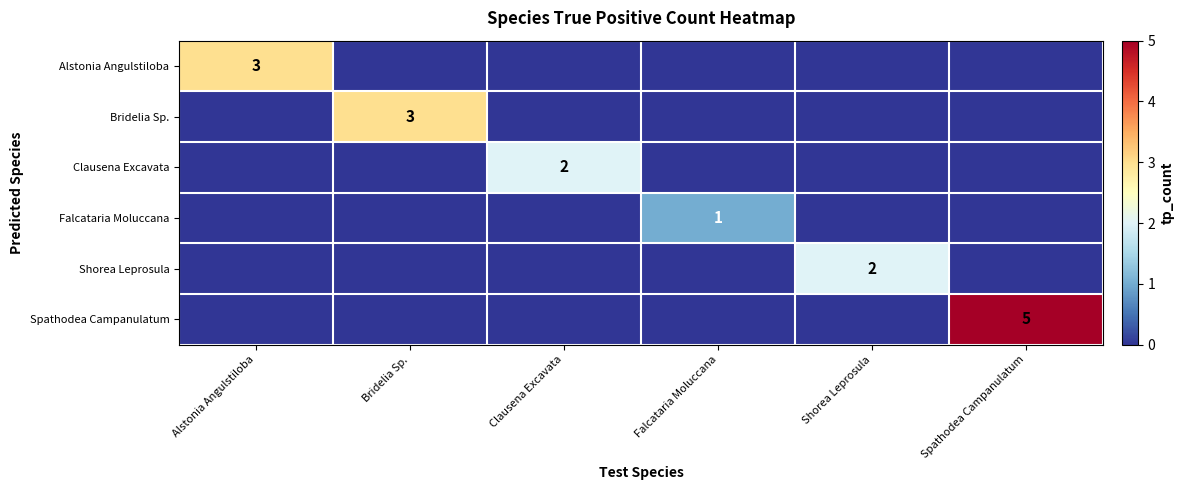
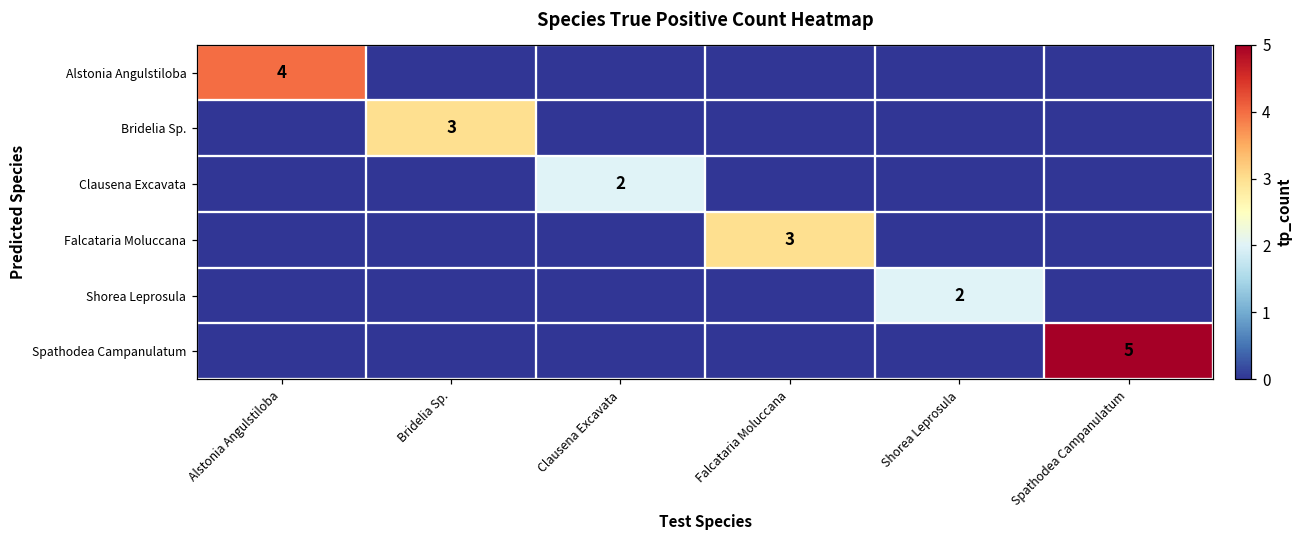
  {
    "Alstonia Angulstiloba": {
-     "Alstonia Angulstiloba": 3
+     "Alstonia Angulstiloba": 4
    },
    "Bridelia Sp.": {
      "Bridelia Sp.": 3
    },
    "Clausena Excavata": {
      "Clausena Excavata": 2
    },
    "Falcataria Moluccana": {
-     "Falcataria Moluccana": 1
+     "Falcataria Moluccana": 3
    },
    "Shorea Leprosula": {
      "Shorea Leprosula": 2
    },
    "Spathodea Campanulatum": {
      "Spathodea Campanulatum": 5
    }
  }
